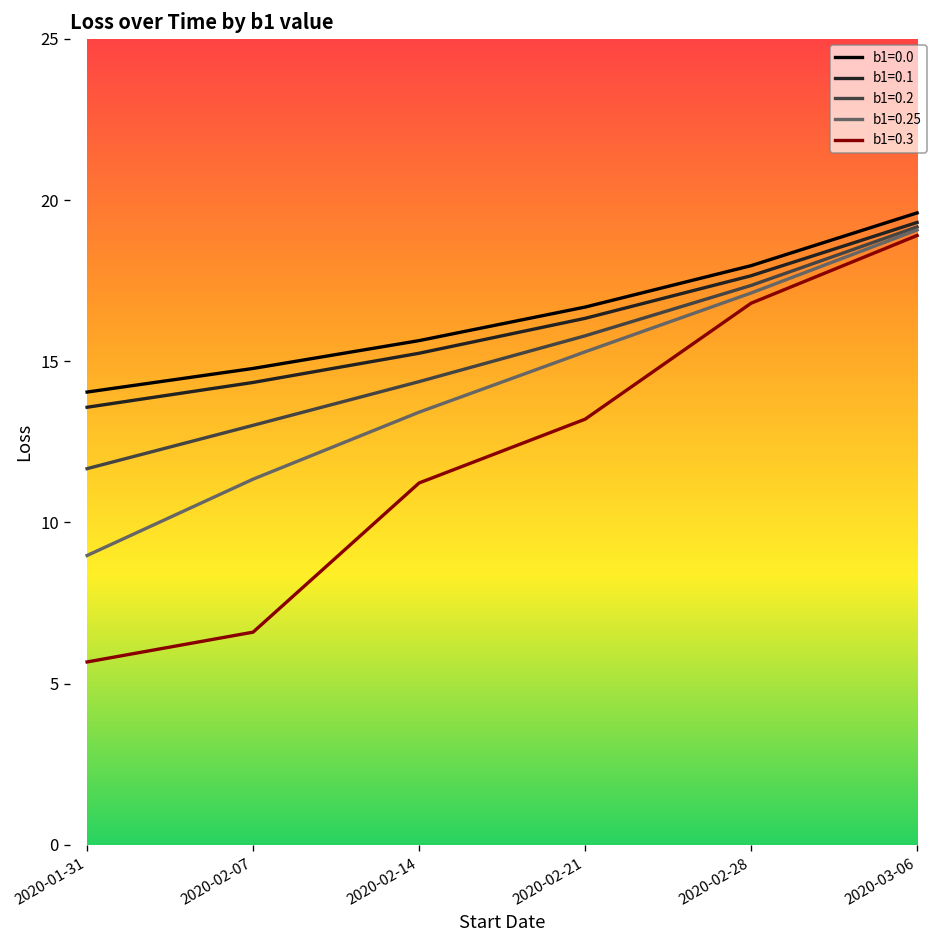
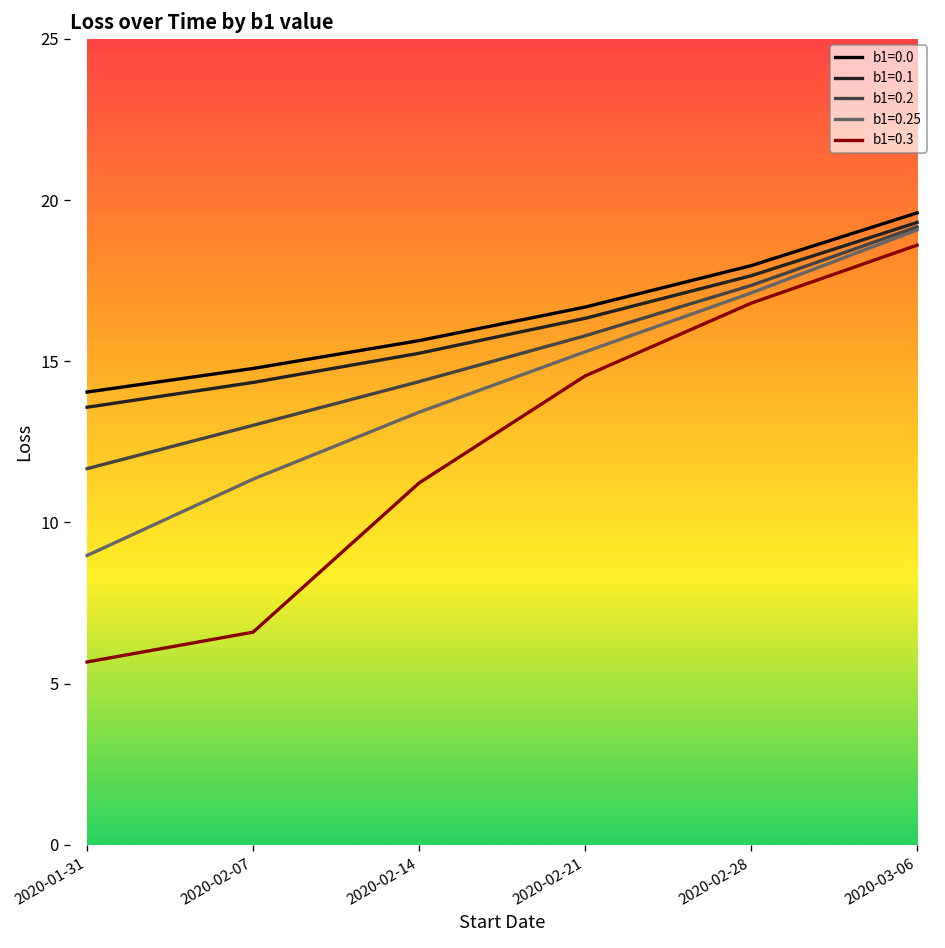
  {
    "b1=0.3": {
      "2020-01-31": 5.7,
      "2020-02-07": 6.6,
      "2020-02-14": 11.2,
-     "2020-02-21": 13.2,
+     "2020-02-21": 14.5,
      "2020-02-28": 16.8,
-     "2020-03-06": 18.9
+     "2020-03-06": 18.6
    }
  }
